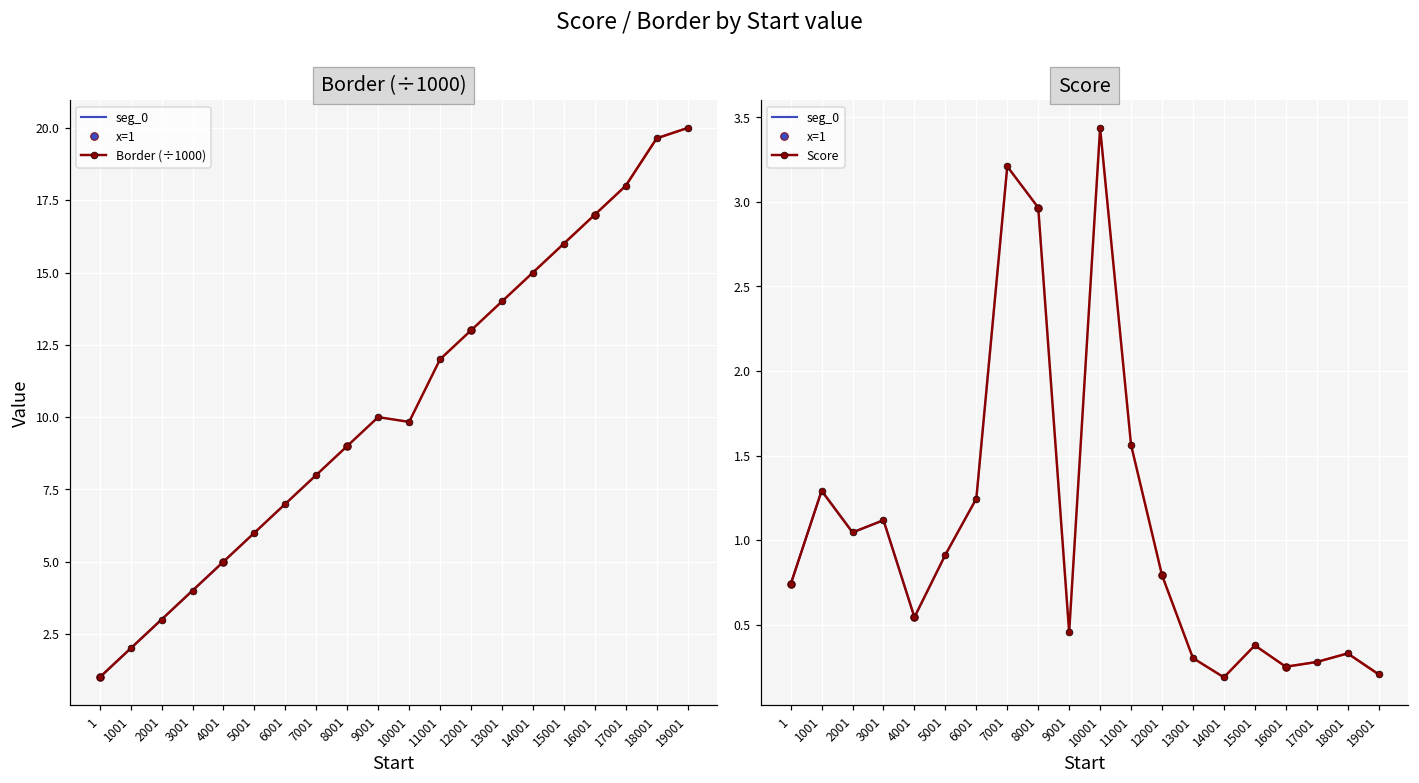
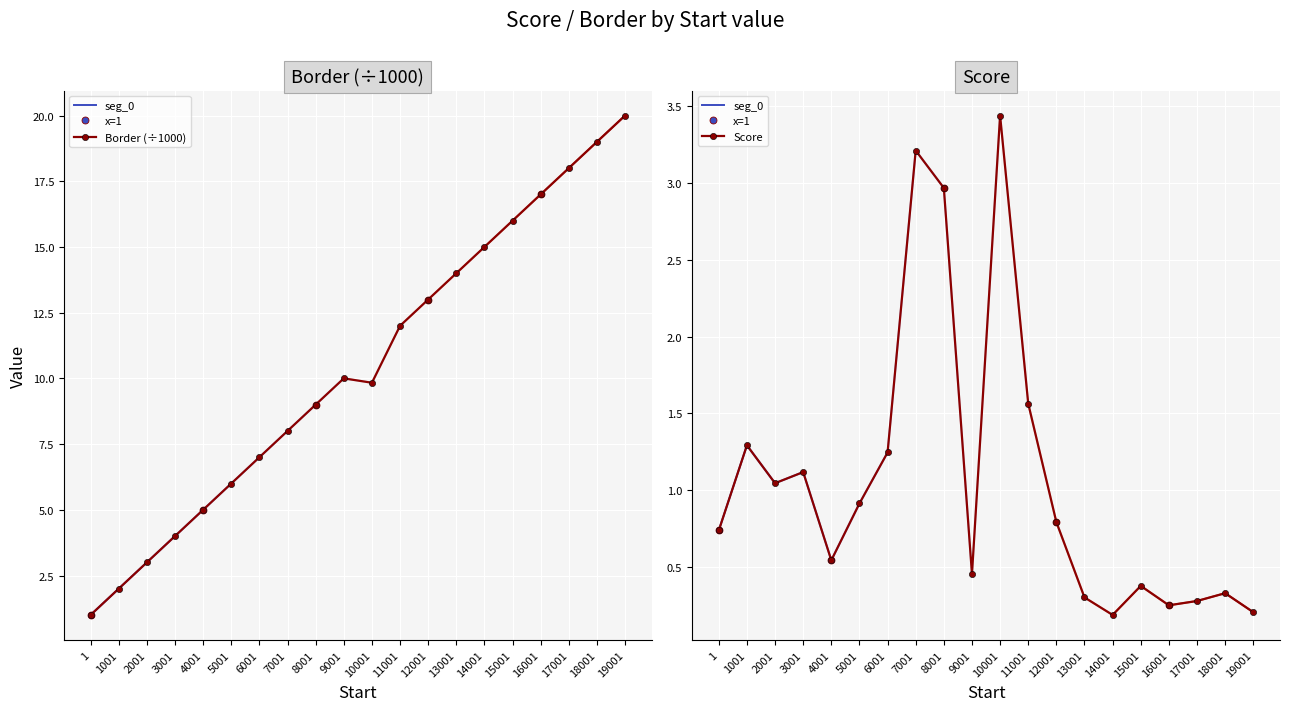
  {
    "Border (÷1000)": {
      "Border (÷1000)": {
-       "18001": 19.6
+       "18001": 19.0
      }
    }
  }
